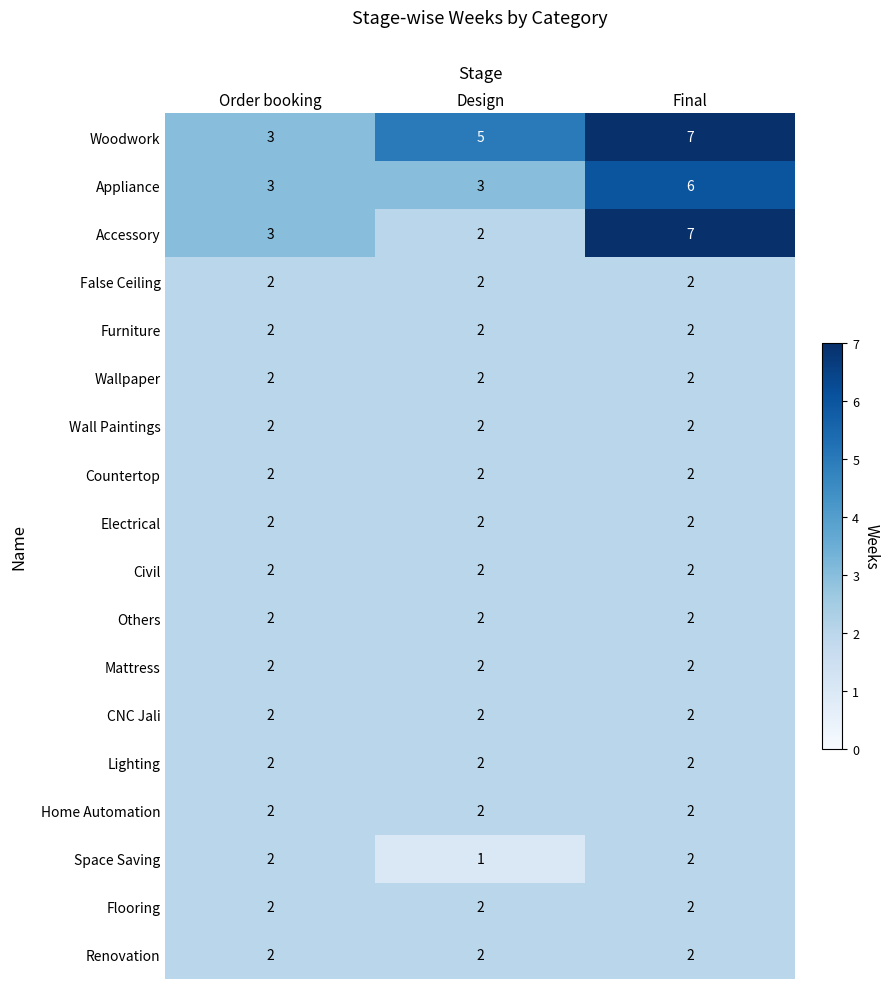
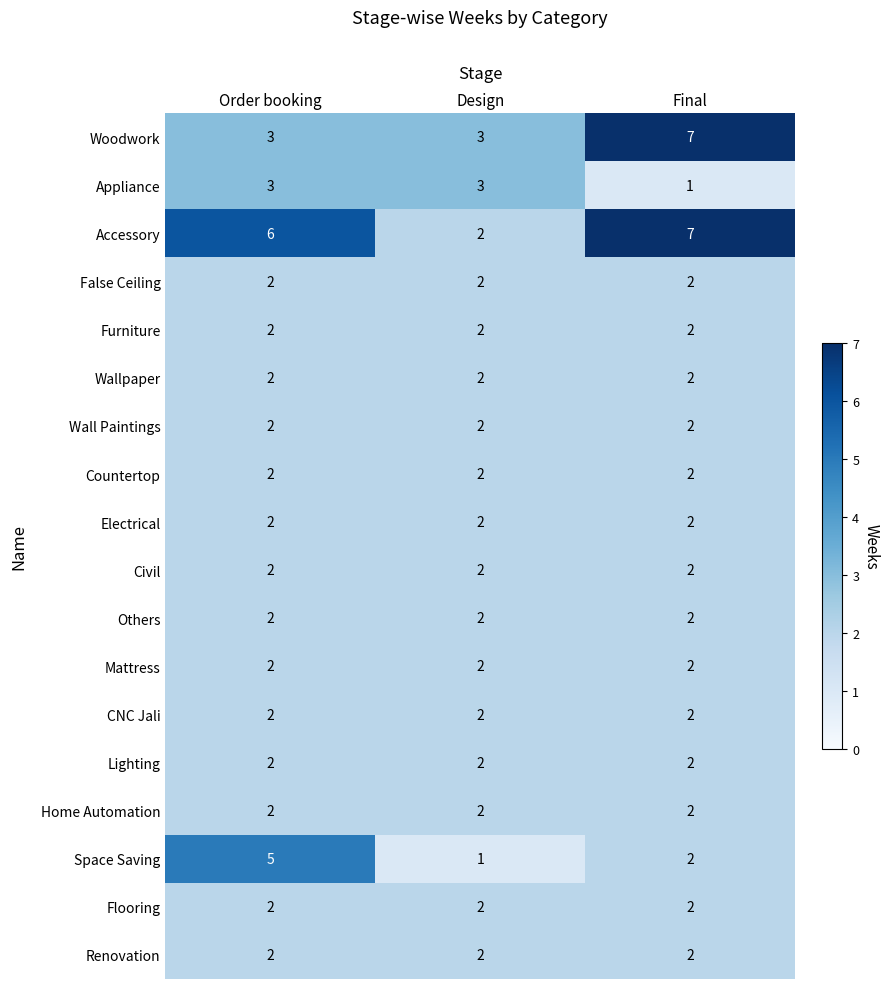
  {
    "Woodwork": {
      "Order booking": 3,
-     "Design": 5,
+     "Design": 3,
      "Final": 7
    },
    "Appliance": {
      "Order booking": 3,
      "Design": 3,
-     "Final": 6
+     "Final": 1
    },
    "Accessory": {
-     "Order booking": 3,
+     "Order booking": 6,
      "Design": 2,
      "Final": 7
    },
    "False Ceiling": {
      "Order booking": 2,
      "Design": 2,
      "Final": 2
    },
    "Furniture": {
      "Order booking": 2,
      "Design": 2,
      "Final": 2
    },
    "Wallpaper": {
      "Order booking": 2,
      "Design": 2,
      "Final": 2
    },
    "Wall Paintings": {
      "Order booking": 2,
      "Design": 2,
      "Final": 2
    },
    "Countertop": {
      "Order booking": 2,
      "Design": 2,
      "Final": 2
    },
    "Electrical": {
      "Order booking": 2,
      "Design": 2,
      "Final": 2
    },
    "Civil": {
      "Order booking": 2,
      "Design": 2,
      "Final": 2
    },
    "Others": {
      "Order booking": 2,
      "Design": 2,
      "Final": 2
    },
    "Mattress": {
      "Order booking": 2,
      "Design": 2,
      "Final": 2
    },
    "CNC Jali": {
      "Order booking": 2,
      "Design": 2,
      "Final": 2
    },
    "Lighting": {
      "Order booking": 2,
      "Design": 2,
      "Final": 2
    },
    "Home Automation": {
      "Order booking": 2,
      "Design": 2,
      "Final": 2
    },
    "Space Saving": {
-     "Order booking": 2,
+     "Order booking": 5,
      "Design": 1,
      "Final": 2
    },
    "Flooring": {
      "Order booking": 2,
      "Design": 2,
      "Final": 2
    },
    "Renovation": {
      "Order booking": 2,
      "Design": 2,
      "Final": 2
    }
  }
